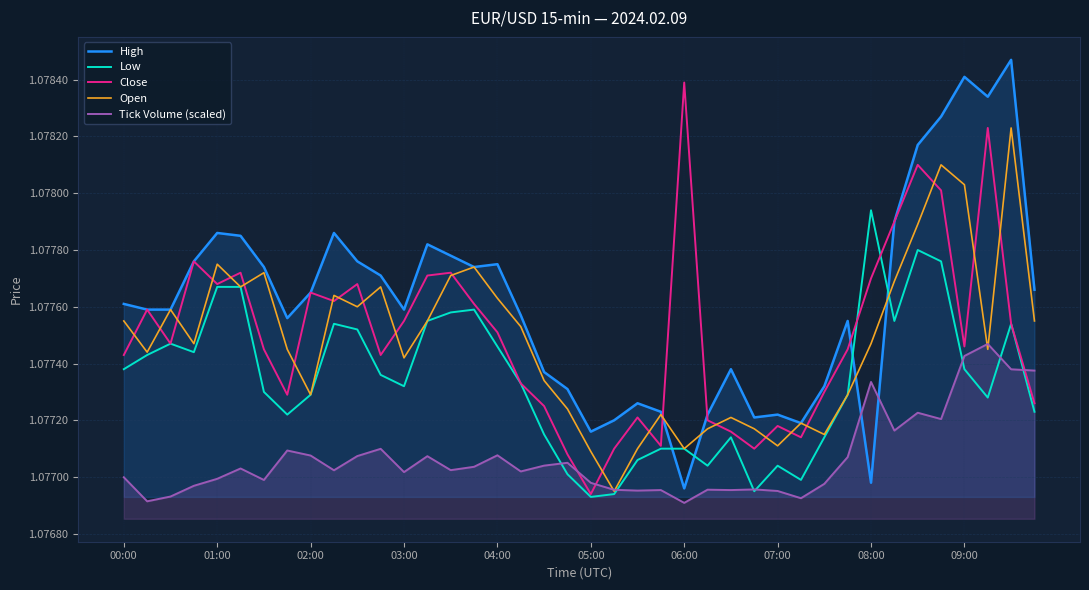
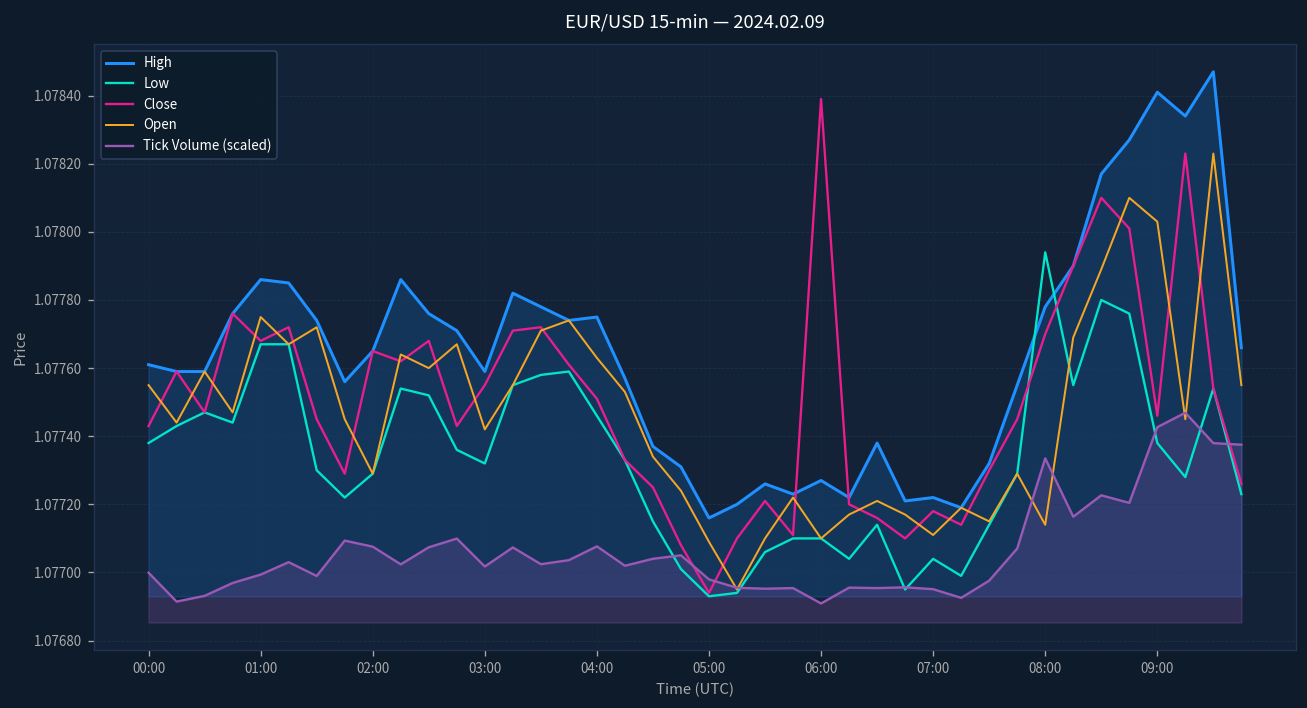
  {
    "High": {
      "00:00": 1.07761,
      "01:00": 1.07786,
      "03:00": 1.07759,
      "04:00": 1.07775,
      "05:00": 1.07716,
-     "06:00": 1.07696,
+     "06:00": 1.07727,
      "07:00": 1.07722,
-     "08:00": 1.07698,
+     "08:00": 1.07778,
      "09:00": 1.07841
    },
    "Low": {
      "00:00": 1.07738,
      "01:00": 1.07767,
      "03:00": 1.07732,
      "04:00": 1.07746,
      "05:00": 1.07693,
      "07:00": 1.07704,
      "08:00": 1.07794,
      "09:00": 1.07738
    },
    "Close": {
      "00:00": 1.07743,
      "01:00": 1.07768,
      "03:00": 1.07755,
      "04:00": 1.07751,
      "05:00": 1.07694,
      "06:00": 1.07839,
      "07:00": 1.07718,
      "08:00": 1.07770,
      "09:00": 1.07746
    },
    "Open": {
      "00:00": 1.07755,
      "01:00": 1.07775,
      "03:00": 1.07742,
      "04:00": 1.07763,
      "05:00": 1.07709,
      "07:00": 1.07711,
-     "08:00": 1.07747,
+     "08:00": 1.07714,
      "09:00": 1.07803
    },
    "Tick Volume (scaled)": {
      "00:00": 1.07700,
      "01:00": 1.07699,
      "02:00": 1.07708,
      "03:00": 1.07702,
      "04:00": 1.07708,
      "05:00": 1.07698,
      "06:00": 1.07691,
      "07:00": 1.07695,
      "08:00": 1.07734,
      "09:00": 1.07743
    }
  }
